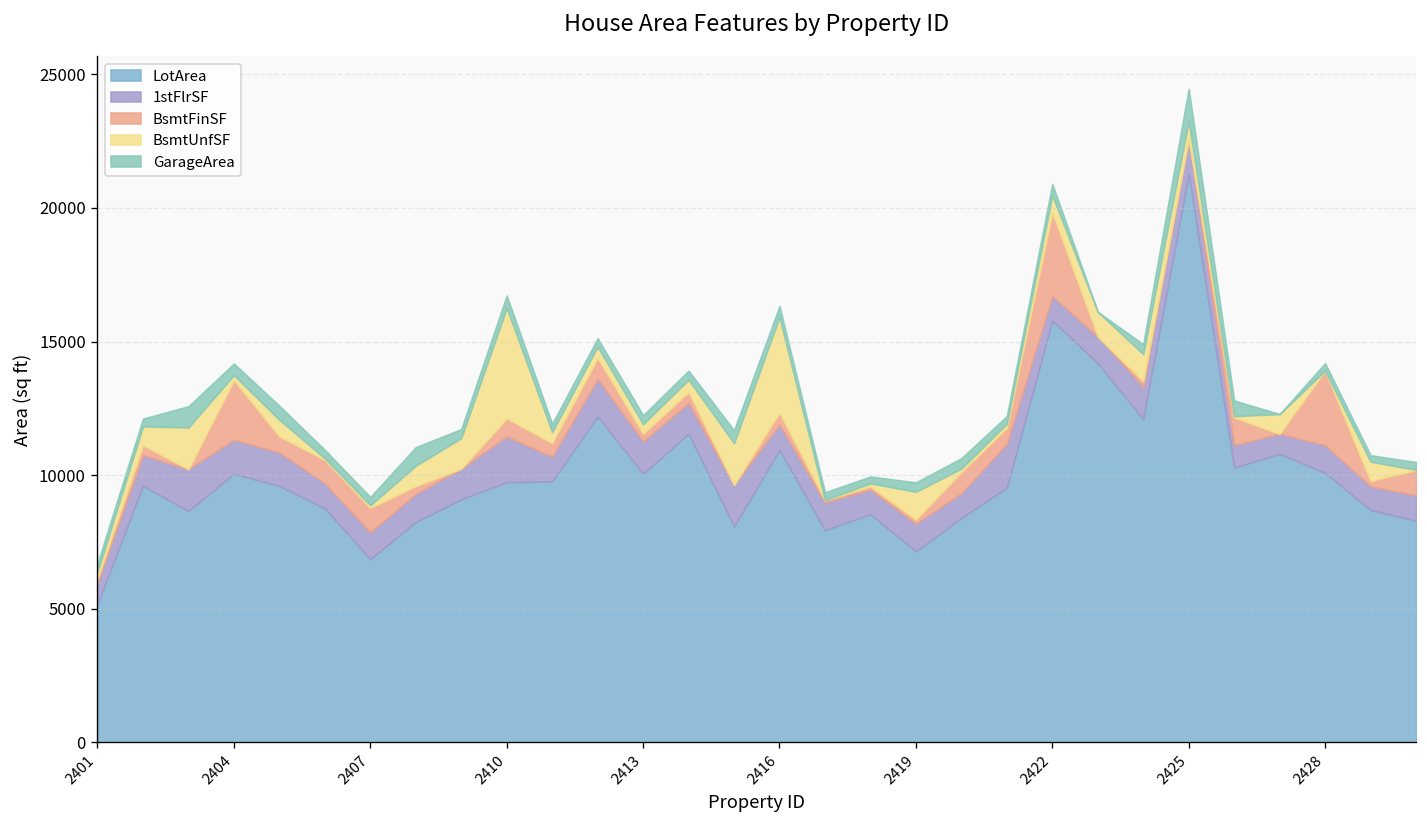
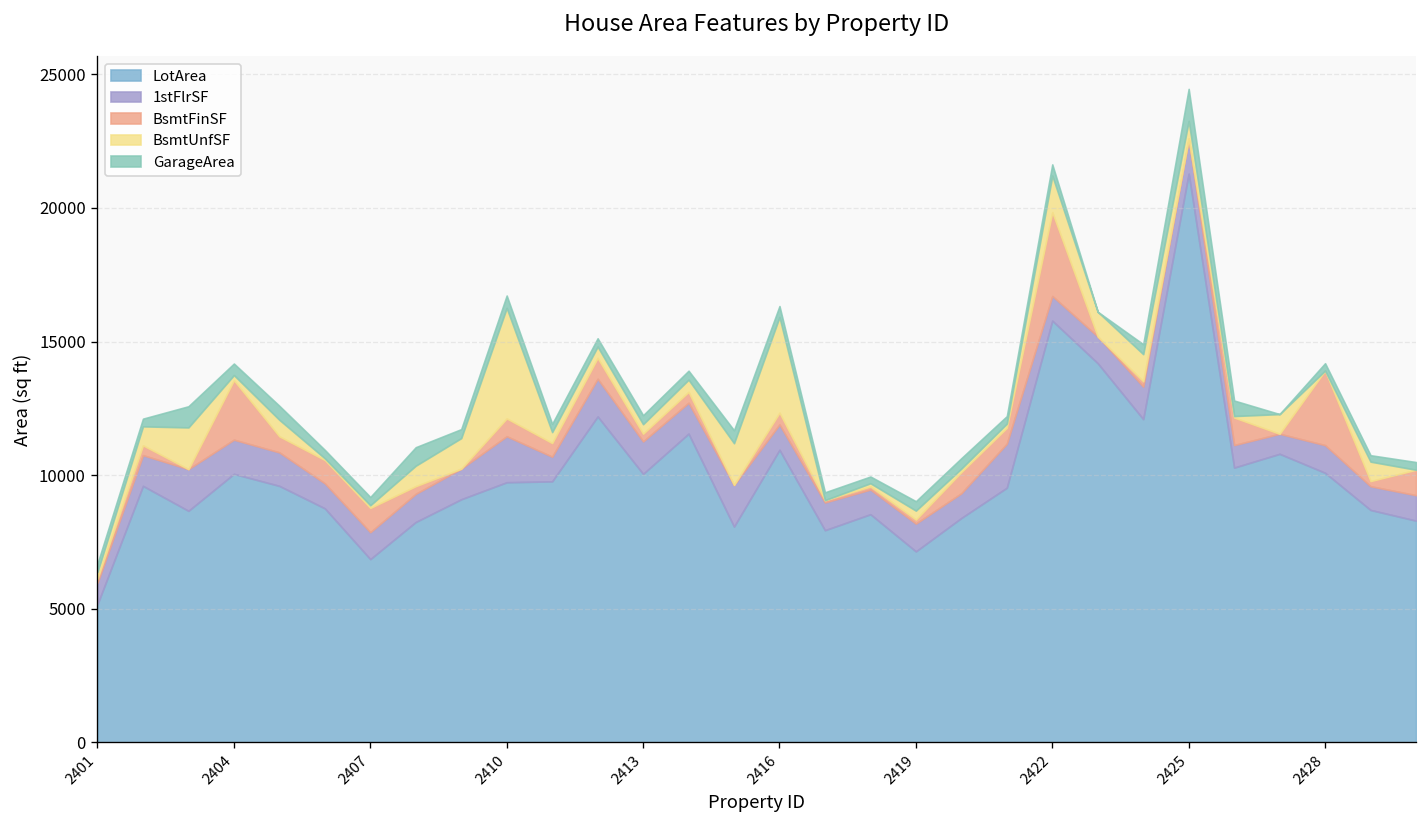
  {
    "BsmtFinSF": {
      "2401": 200,
      "2404": 2200,
      "2410": 700,
      "2413": 300,
      "2416": 400,
      "2419": 200,
      "2422": 3100
    },
    "BsmtUnfSF": {
      "2401": 300,
      "2404": 200,
      "2410": 4100,
      "2413": 400,
      "2416": 3600,
-     "2419": 1000,
-     "2422": 600,
+     "2419": 300,
+     "2422": 1400,
      "2425": 700
    }
  }
